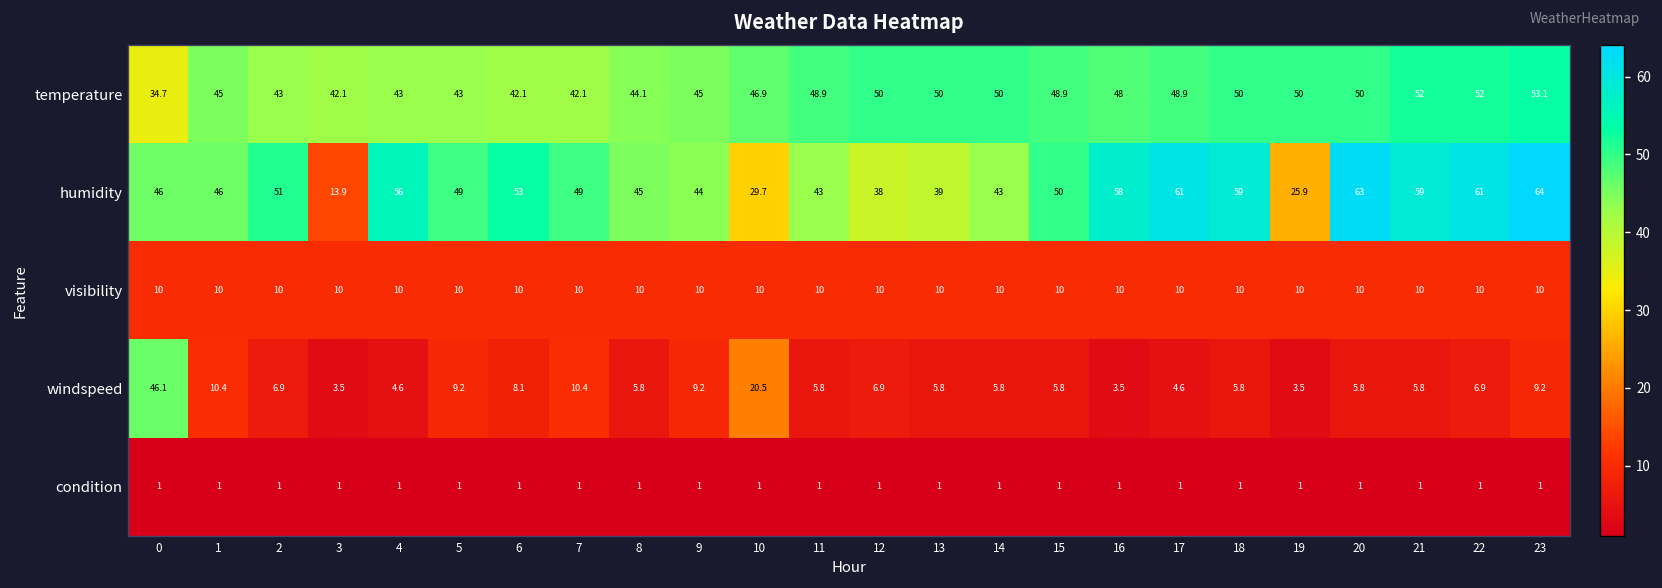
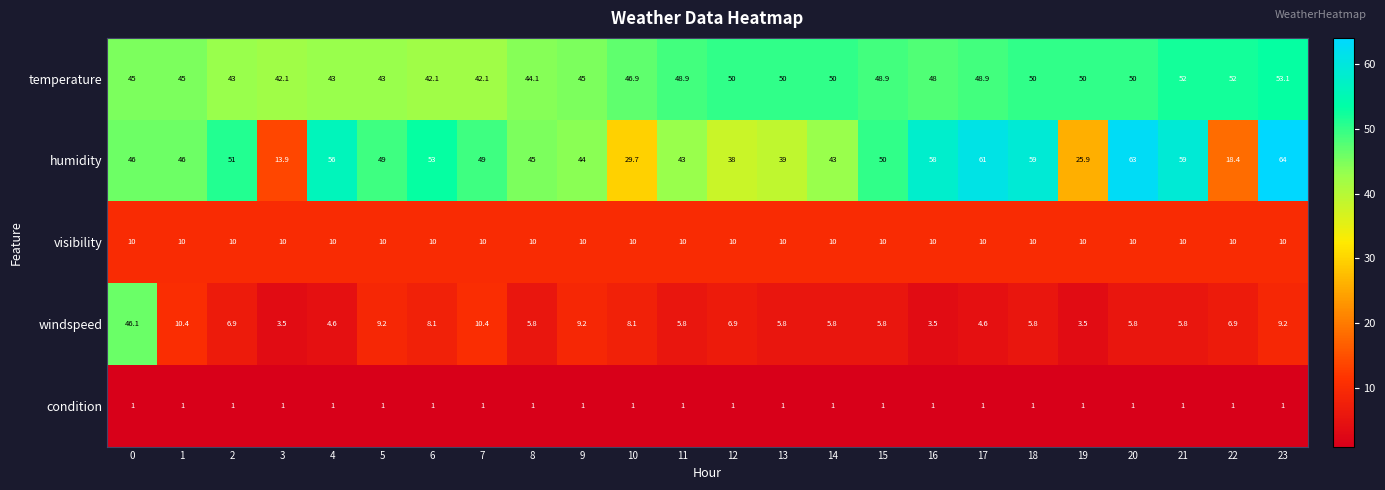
  {
    "temperature": {
-     "0": 34.7,
+     "0": 45,
      "1": 45,
      "2": 43,
      "3": 42.1,
      "4": 43,
      "5": 43,
      "6": 42.1,
      "7": 42.1,
      "8": 44.1,
      "9": 45,
      "10": 46.9,
      "11": 48.9,
      "12": 50,
      "13": 50,
      "14": 50,
      "15": 48.9,
      "16": 48,
      "17": 48.9,
      "18": 50,
      "19": 50,
      "20": 50,
      "21": 52,
      "22": 52,
      "23": 53.1
    },
    "humidity": {
      "0": 46,
      "1": 46,
      "2": 51,
      "3": 13.9,
      "4": 56,
      "5": 49,
      "6": 53,
      "7": 49,
      "8": 45,
      "9": 44,
      "10": 29.7,
      "11": 43,
      "12": 38,
      "13": 39,
      "14": 43,
      "15": 50,
      "16": 58,
      "17": 61,
      "18": 59,
      "19": 25.9,
      "20": 63,
      "21": 59,
-     "22": 61,
+     "22": 18.4,
      "23": 64
    },
    "visibility": {
      "0": 10,
      "1": 10,
      "2": 10,
      "3": 10,
      "4": 10,
      "5": 10,
      "6": 10,
      "7": 10,
      "8": 10,
      "9": 10,
      "10": 10,
      "11": 10,
      "12": 10,
      "13": 10,
      "14": 10,
      "15": 10,
      "16": 10,
      "17": 10,
      "18": 10,
      "19": 10,
      "20": 10,
      "21": 10,
      "22": 10,
      "23": 10
    },
    "windspeed": {
      "0": 46.1,
      "1": 10.4,
      "2": 6.9,
      "3": 3.5,
      "4": 4.6,
      "5": 9.2,
      "6": 8.1,
      "7": 10.4,
      "8": 5.8,
      "9": 9.2,
-     "10": 20.5,
+     "10": 8.1,
      "11": 5.8,
      "12": 6.9,
      "13": 5.8,
      "14": 5.8,
      "15": 5.8,
      "16": 3.5,
      "17": 4.6,
      "18": 5.8,
      "19": 3.5,
      "20": 5.8,
      "21": 5.8,
      "22": 6.9,
      "23": 9.2
    },
    "condition": {
      "0": 1,
      "1": 1,
      "2": 1,
      "3": 1,
      "4": 1,
      "5": 1,
      "6": 1,
      "7": 1,
      "8": 1,
      "9": 1,
      "10": 1,
      "11": 1,
      "12": 1,
      "13": 1,
      "14": 1,
      "15": 1,
      "16": 1,
      "17": 1,
      "18": 1,
      "19": 1,
      "20": 1,
      "21": 1,
      "22": 1,
      "23": 1
    }
  }
